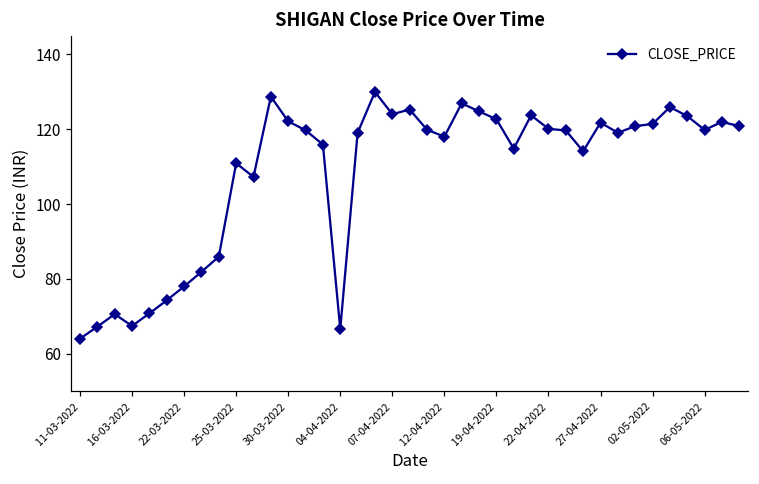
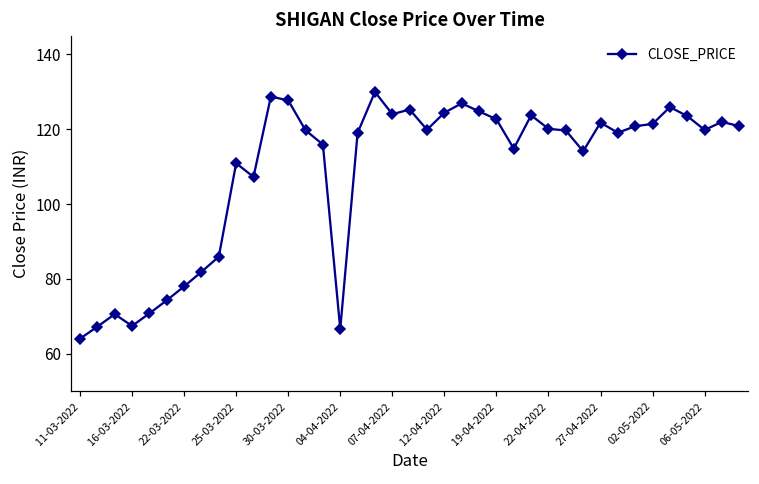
  {
    "11-03-2022": 64,
    "16-03-2022": 67,
    "22-03-2022": 78,
    "25-03-2022": 111,
-   "30-03-2022": 122,
+   "30-03-2022": 128,
    "04-04-2022": 67,
    "07-04-2022": 124,
-   "12-04-2022": 118,
+   "12-04-2022": 124,
    "19-04-2022": 123,
    "22-04-2022": 120,
    "27-04-2022": 122,
    "02-05-2022": 121,
    "06-05-2022": 120
  }
